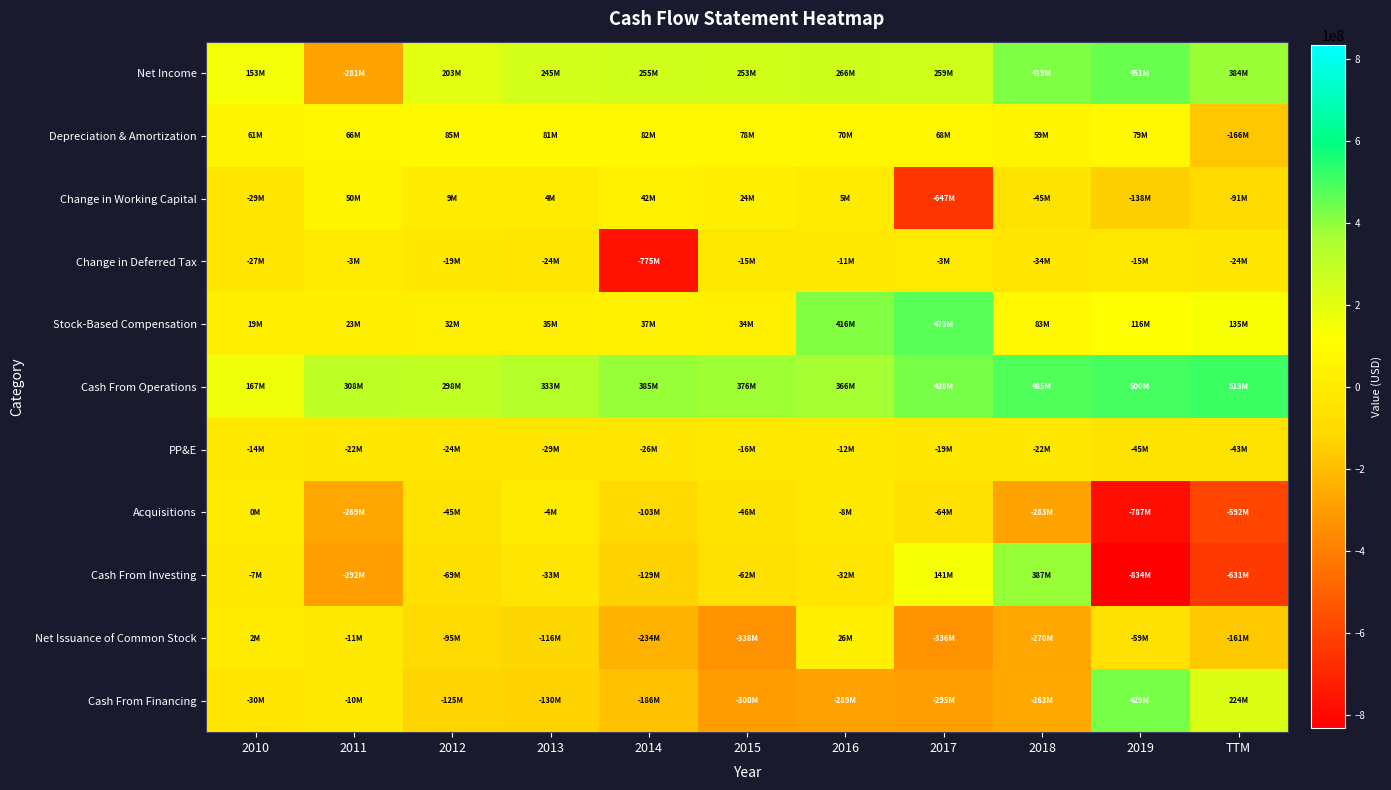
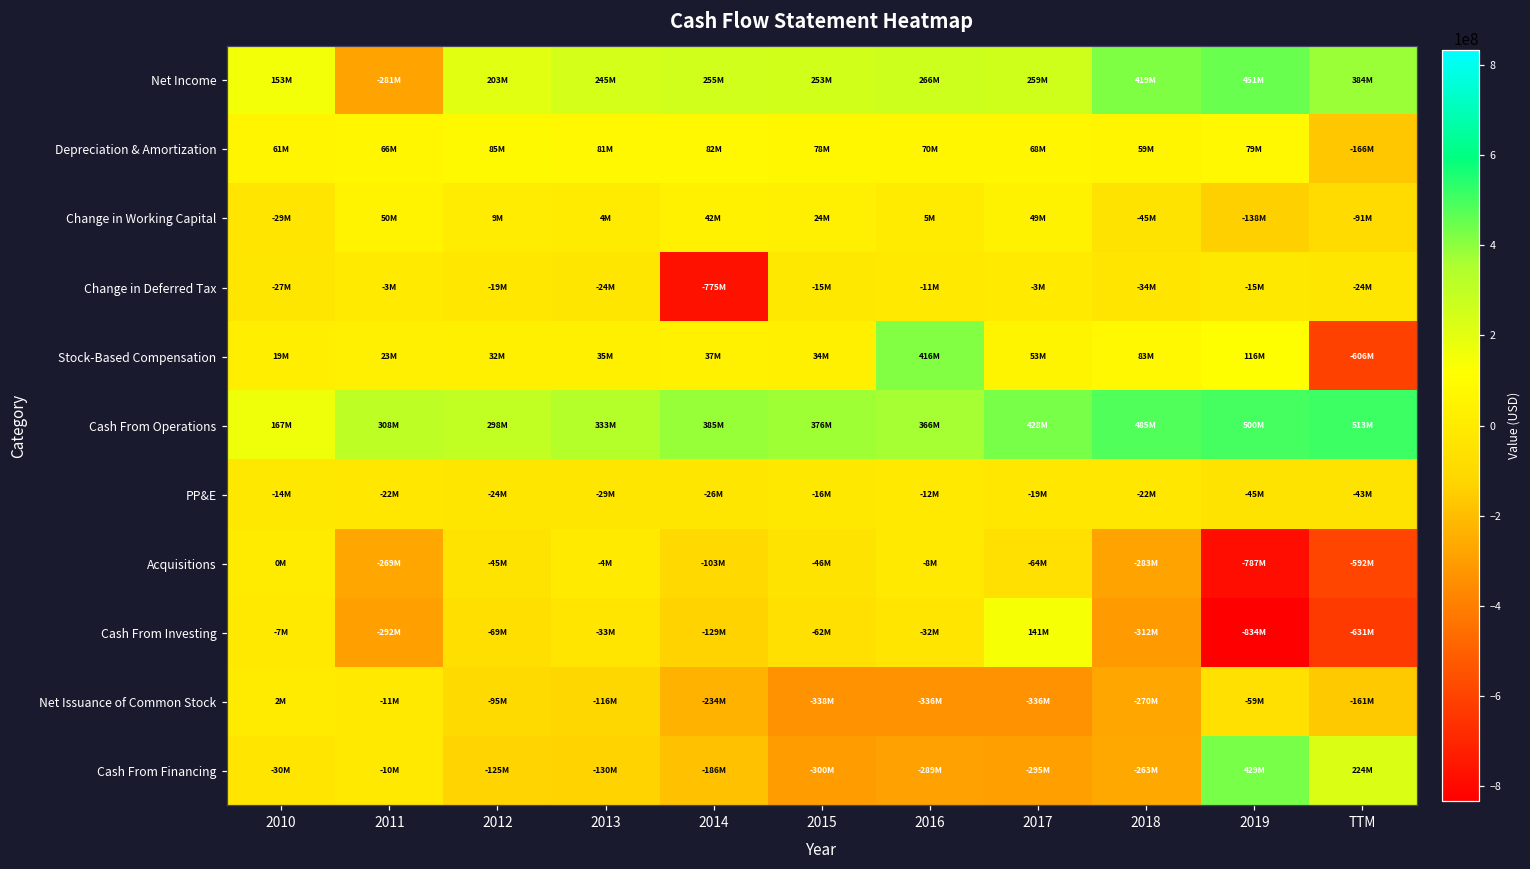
  {
    "Net Income": {
      "2010": "153M",
      "2011": "-281M",
      "2012": "203M",
      "2013": "245M",
      "2014": "255M",
      "2015": "253M",
      "2016": "266M",
      "2017": "259M",
      "2018": "419M",
      "2019": "451M",
      "TTM": "384M"
    },
    "Depreciation & Amortization": {
      "2010": "61M",
      "2011": "66M",
      "2012": "85M",
      "2013": "81M",
      "2014": "82M",
      "2015": "78M",
      "2016": "70M",
      "2017": "68M",
      "2018": "59M",
      "2019": "79M",
      "TTM": "-166M"
    },
    "Change in Working Capital": {
      "2010": "-29M",
      "2011": "50M",
      "2012": "9M",
      "2013": "4M",
      "2014": "42M",
      "2015": "24M",
      "2016": "5M",
-     "2017": "-647M",
+     "2017": "49M",
      "2018": "-45M",
      "2019": "-138M",
      "TTM": "-91M"
    },
    "Change in Deferred Tax": {
      "2010": "-27M",
      "2011": "-3M",
      "2012": "-19M",
      "2013": "-24M",
      "2014": "-775M",
      "2015": "-15M",
      "2016": "-11M",
      "2017": "-3M",
      "2018": "-34M",
      "2019": "-15M",
      "TTM": "-24M"
    },
    "Stock-Based Compensation": {
      "2010": "19M",
      "2011": "23M",
      "2012": "32M",
      "2013": "35M",
      "2014": "37M",
      "2015": "34M",
      "2016": "416M",
-     "2017": "473M",
+     "2017": "53M",
      "2018": "83M",
      "2019": "116M",
-     "TTM": "135M"
+     "TTM": "-606M"
    },
    "Cash From Operations": {
      "2010": "167M",
      "2011": "308M",
      "2012": "298M",
      "2013": "333M",
      "2014": "385M",
      "2015": "376M",
      "2016": "366M",
      "2017": "428M",
      "2018": "485M",
      "2019": "500M",
      "TTM": "513M"
    },
    "PP&E": {
      "2010": "-14M",
      "2011": "-22M",
      "2012": "-24M",
      "2013": "-29M",
      "2014": "-26M",
      "2015": "-16M",
      "2016": "-12M",
      "2017": "-19M",
      "2018": "-22M",
      "2019": "-45M",
      "TTM": "-43M"
    },
    "Acquisitions": {
      "2010": "0M",
      "2011": "-269M",
      "2012": "-45M",
      "2013": "-4M",
      "2014": "-103M",
      "2015": "-46M",
      "2016": "-8M",
      "2017": "-64M",
      "2018": "-283M",
      "2019": "-787M",
      "TTM": "-592M"
    },
    "Cash From Investing": {
      "2010": "-7M",
      "2011": "-292M",
      "2012": "-69M",
      "2013": "-33M",
      "2014": "-129M",
      "2015": "-62M",
      "2016": "-32M",
      "2017": "141M",
-     "2018": "387M",
+     "2018": "-312M",
      "2019": "-834M",
      "TTM": "-631M"
    },
    "Net Issuance of Common Stock": {
      "2010": "2M",
      "2011": "-11M",
      "2012": "-95M",
      "2013": "-116M",
      "2014": "-234M",
      "2015": "-338M",
-     "2016": "26M",
+     "2016": "-336M",
      "2017": "-336M",
      "2018": "-270M",
      "2019": "-59M",
      "TTM": "-161M"
    },
    "Cash From Financing": {
      "2010": "-30M",
      "2011": "-10M",
      "2012": "-125M",
      "2013": "-130M",
      "2014": "-186M",
      "2015": "-300M",
      "2016": "-289M",
      "2017": "-295M",
      "2018": "-263M",
      "2019": "429M",
      "TTM": "224M"
    }
  }
